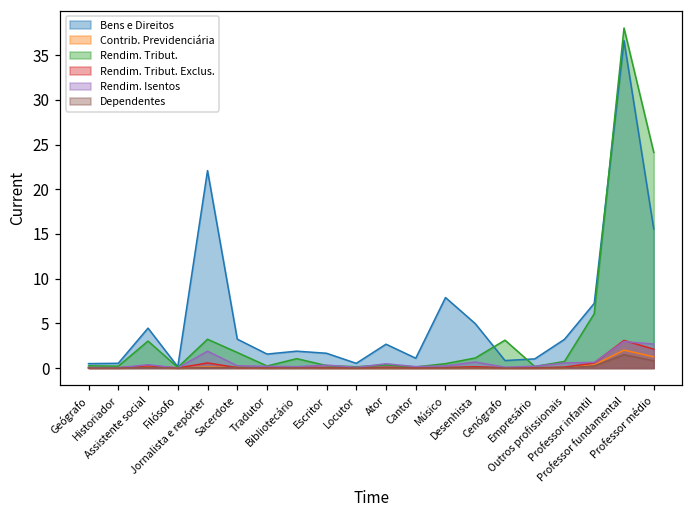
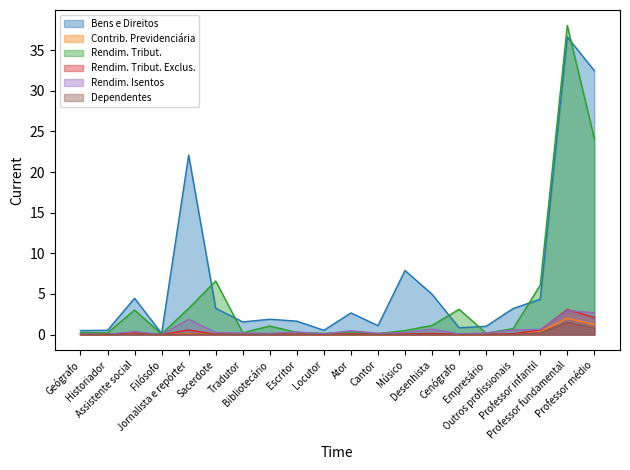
  {
    "Bens e Direitos": {
      "Historiador": 1,
      "Assistente social": 4,
      "Jornalista e repórter": 22,
      "Sacerdote": 3,
      "Tradutor": 2,
      "Bibliotecário": 2,
      "Escritor": 2,
      "Locutor": 1,
      "Ator": 3,
      "Cantor": 1,
      "Músico": 8,
      "Desenhista": 5,
      "Cenógrafo": 1,
      "Empresário": 1,
      "Outros profissionais": 3,
-     "Professor infantil": 7,
+     "Professor infantil": 4,
      "Professor fundamental": 37,
-     "Professor médio": 16
+     "Professor médio": 32
    },
    "Rendim. Tribut.": {
      "Assistente social": 3,
      "Jornalista e repórter": 3,
-     "Sacerdote": 2,
+     "Sacerdote": 7,
      "Bibliotecário": 1,
      "Desenhista": 1,
      "Cenógrafo": 3,
      "Professor infantil": 6,
      "Professor fundamental": 38,
      "Professor médio": 24
    },
    "Rendim. Isentos": {
      "Jornalista e repórter": 2,
      "Desenhista": 1,
      "Professor médio": 3
    }
  }
